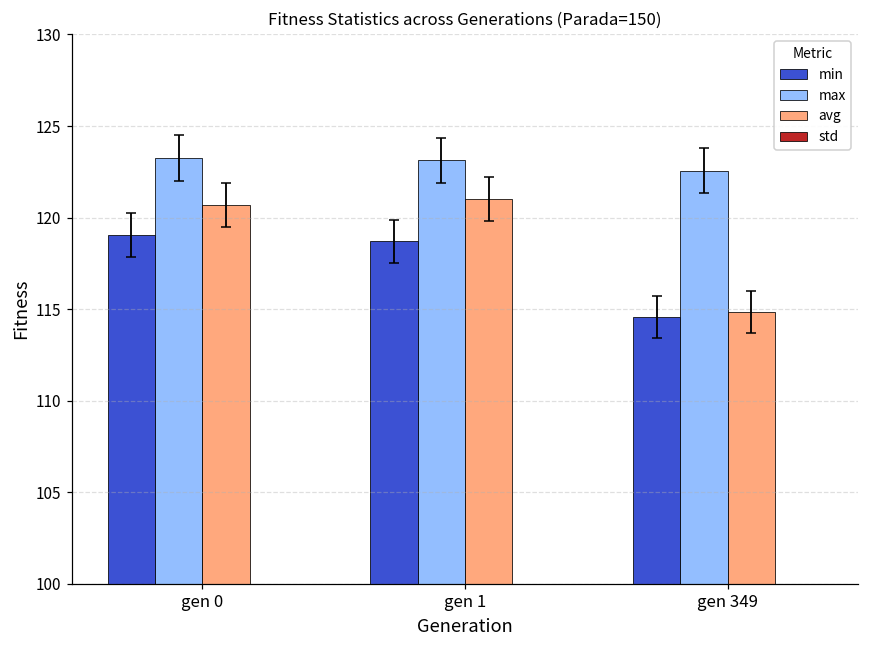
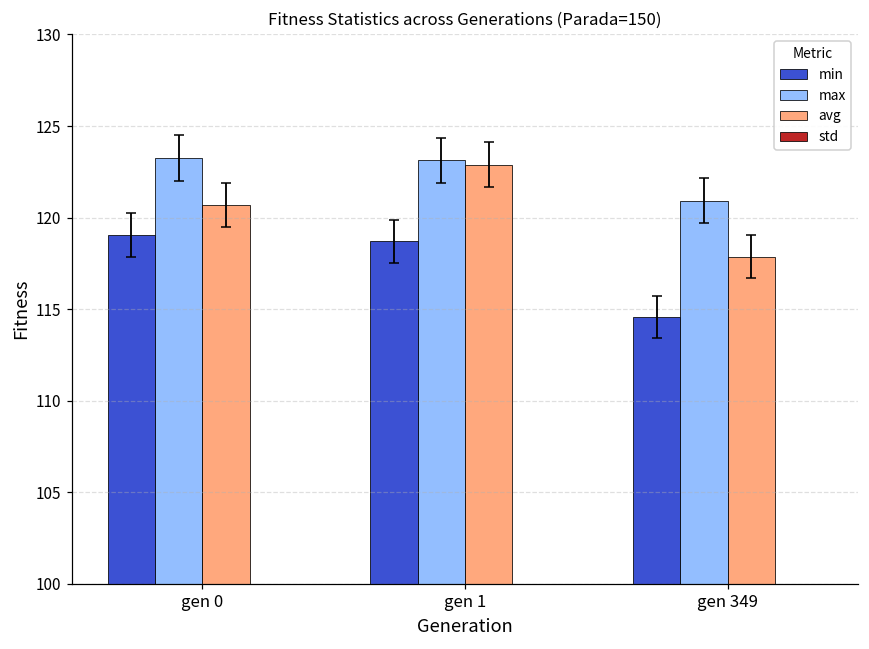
  {
    "min": {
      "gen 0": 119.0,
      "gen 1": 118.7,
      "gen 349": 114.6
    },
    "max": {
      "gen 0": 123.3,
      "gen 1": 123.1,
-     "gen 349": 122.6
+     "gen 349": 120.9
    },
    "avg": {
      "gen 0": 120.7,
-     "gen 1": 121.0,
-     "gen 349": 114.9
+     "gen 1": 122.9,
+     "gen 349": 117.9
    }
  }
